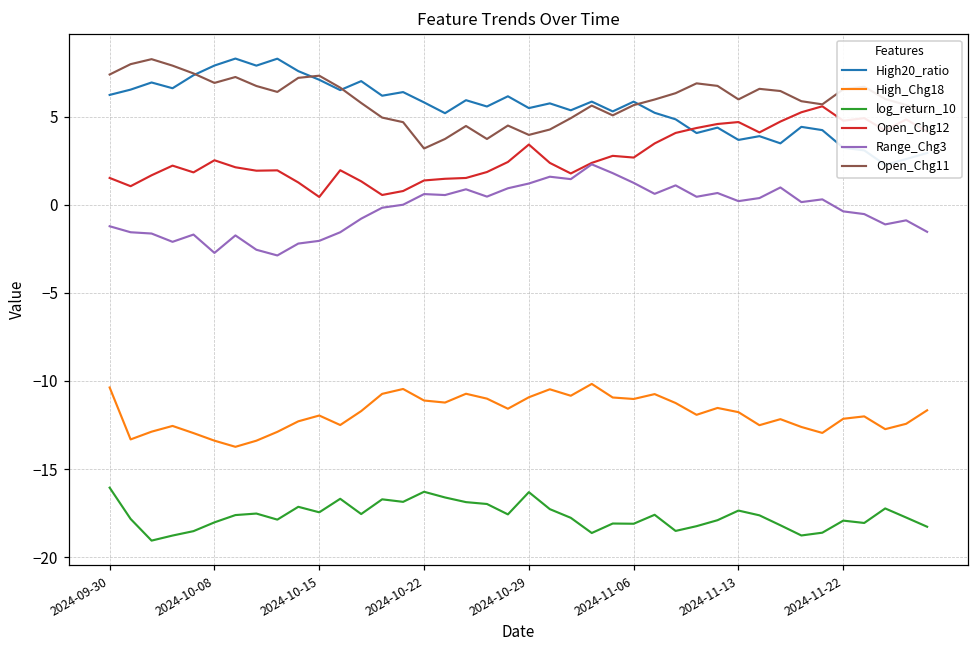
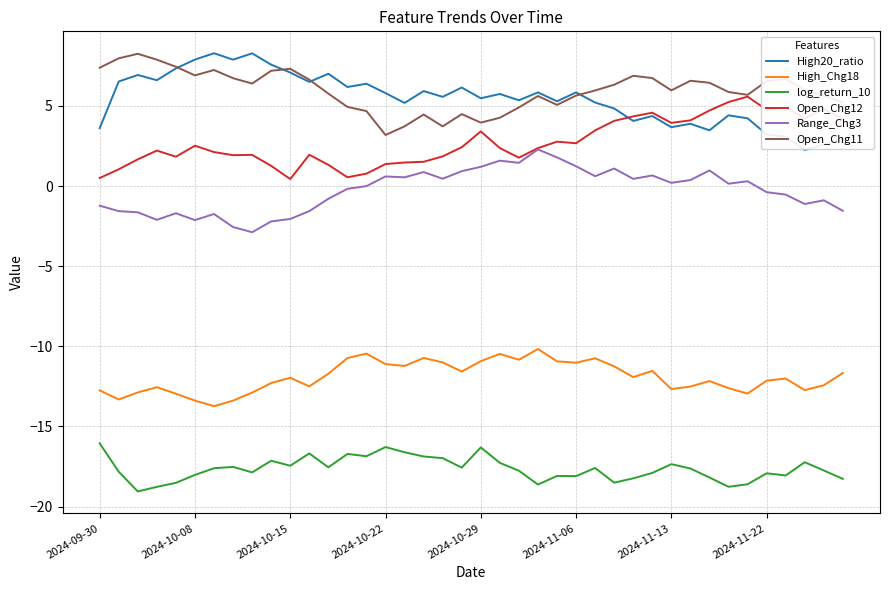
  {
    "High20_ratio": {
-     "2024-09-30": 6.2,
+     "2024-09-30": 3.6,
      "2024-10-08": 7.9,
      "2024-10-15": 7.1,
      "2024-10-22": 5.8,
      "2024-10-29": 5.5,
      "2024-11-06": 5.8,
      "2024-11-13": 3.7
    },
    "High_Chg18": {
-     "2024-09-30": -10.4,
+     "2024-09-30": -12.8,
      "2024-10-08": -13.4,
      "2024-10-15": -12.0,
      "2024-10-22": -11.1,
      "2024-10-29": -10.9,
      "2024-11-06": -11.0,
-     "2024-11-13": -11.8,
+     "2024-11-13": -12.7,
      "2024-11-22": -12.1
    },
    "log_return_10": {
      "2024-09-30": -16.1,
      "2024-10-08": -18.0,
      "2024-10-15": -17.5,
      "2024-10-22": -16.3,
      "2024-10-29": -16.3,
      "2024-11-06": -18.1,
      "2024-11-13": -17.4,
      "2024-11-22": -17.9
    },
    "Open_Chg12": {
-     "2024-09-30": 1.5,
+     "2024-09-30": 0.5,
      "2024-10-08": 2.5,
      "2024-10-15": 0.4,
      "2024-10-22": 1.4,
      "2024-10-29": 3.4,
      "2024-11-06": 2.7,
-     "2024-11-13": 4.7
+     "2024-11-13": 3.9
    },
    "Range_Chg3": {
      "2024-09-30": -1.2,
-     "2024-10-08": -2.7,
+     "2024-10-08": -2.1,
      "2024-10-15": -2.1,
      "2024-10-22": 0.6,
      "2024-10-29": 1.2,
      "2024-11-06": 1.2,
      "2024-11-13": 0.2,
      "2024-11-22": -0.4
    },
    "Open_Chg11": {
      "2024-09-30": 7.4,
      "2024-10-08": 6.9,
      "2024-10-15": 7.3,
      "2024-10-22": 3.2,
      "2024-10-29": 4.0,
      "2024-11-06": 5.6,
      "2024-11-13": 6.0
    }
  }
